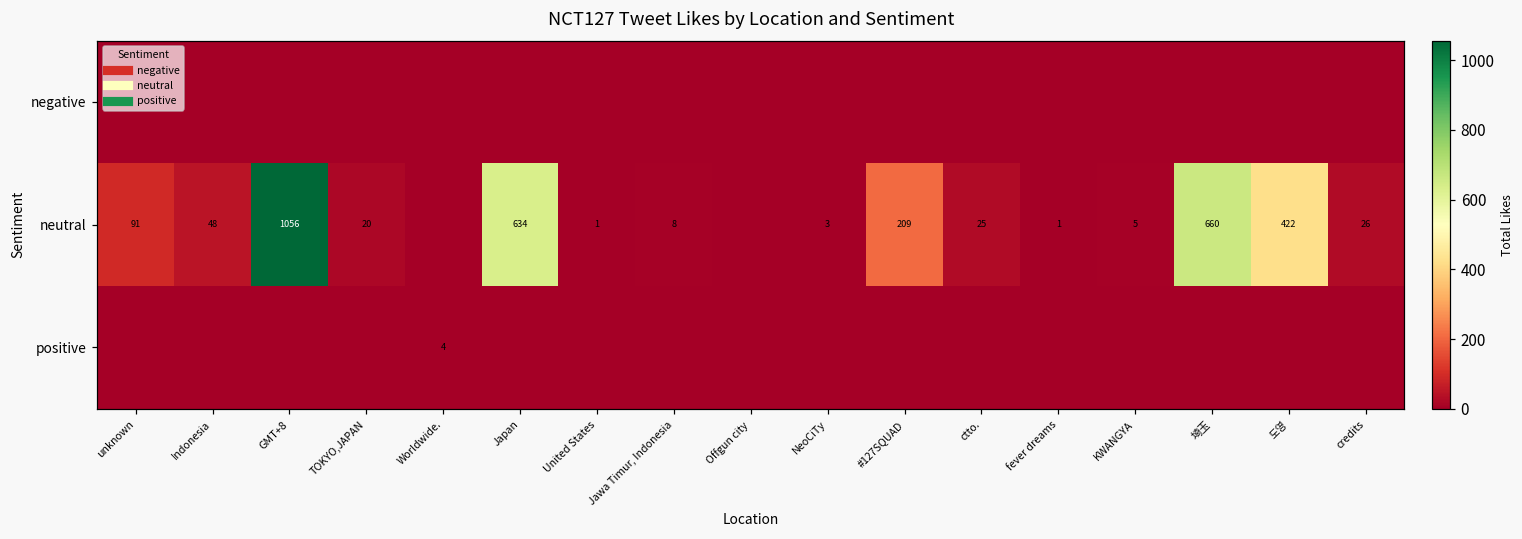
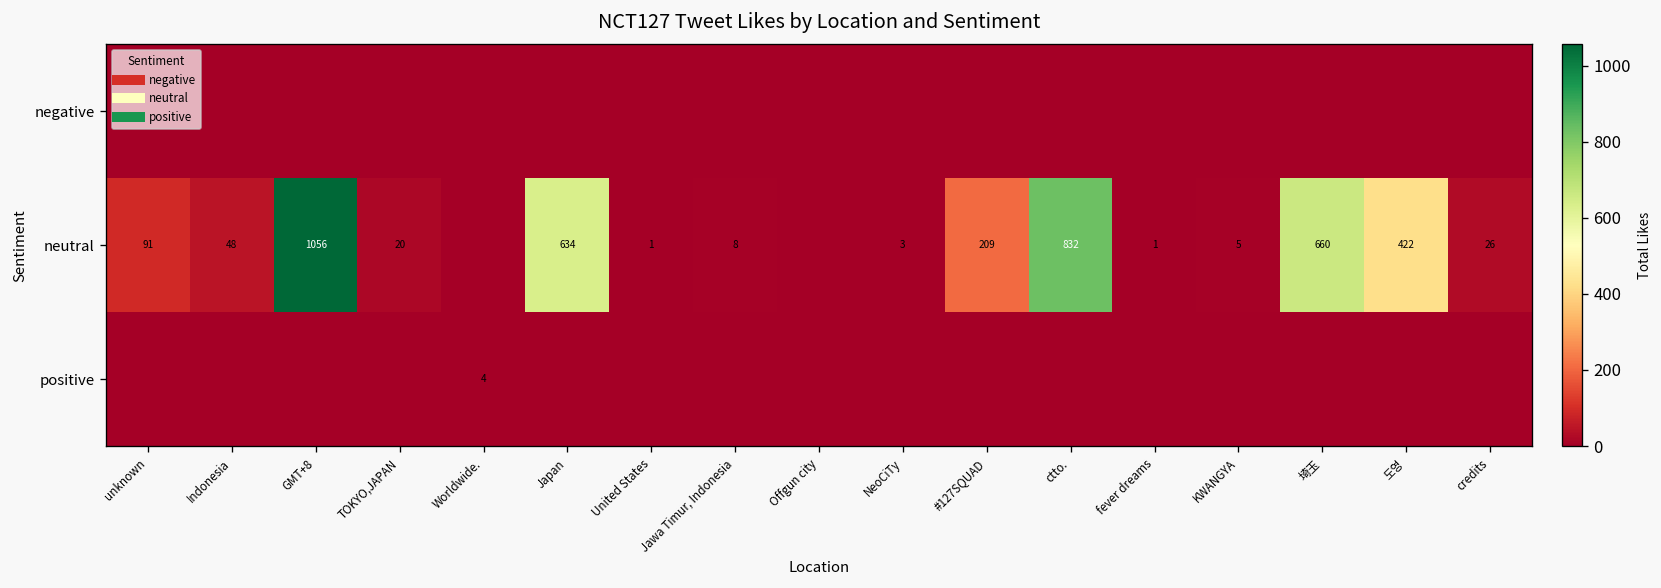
  {
    "neutral": {
      "unknown": 91,
      "Indonesia": 48,
      "GMT+8": 1056,
      "TOKYO,JAPAN": 20,
      "Japan": 634,
      "United States": 1,
      "Jawa Timur, Indonesia": 8,
      "NeoCiTy": 3,
      "#127SQUAD": 209,
-     "ctto.": 25,
+     "ctto.": 832,
      "fever dreams": 1,
      "KWANGYA": 5,
      "埼玉": 660,
      "도영": 422,
      "credits": 26
    },
    "positive": {
      "Worldwide.": 4
    }
  }
